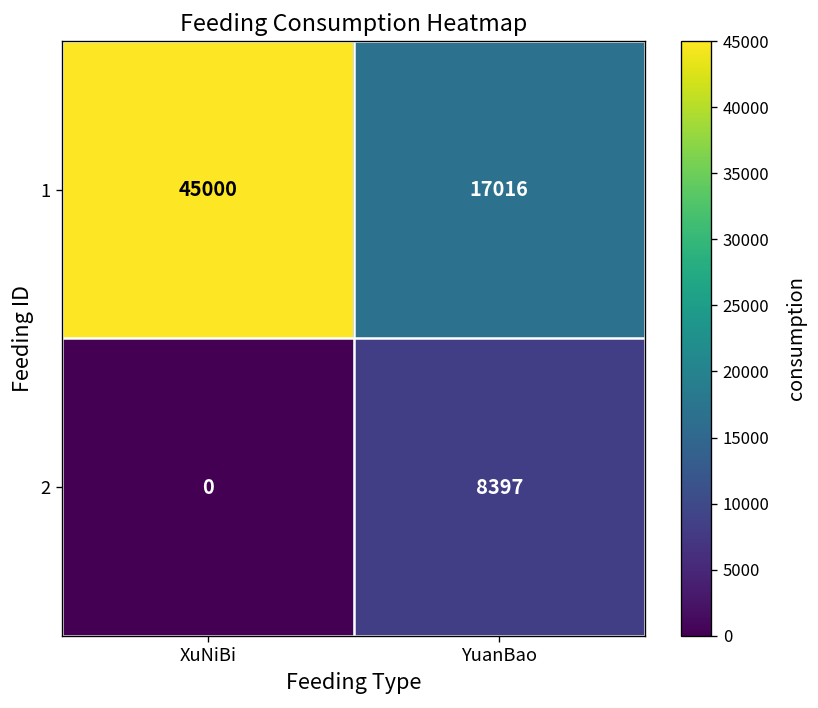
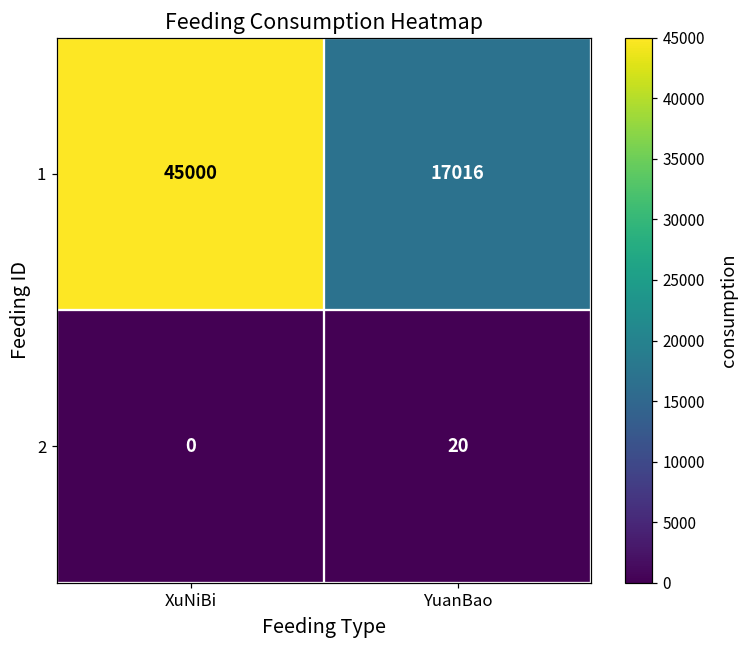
  {
    "1": {
      "XuNiBi": 45000,
      "YuanBao": 17016
    },
    "2": {
      "XuNiBi": 0,
-     "YuanBao": 8397
+     "YuanBao": 20
    }
  }
